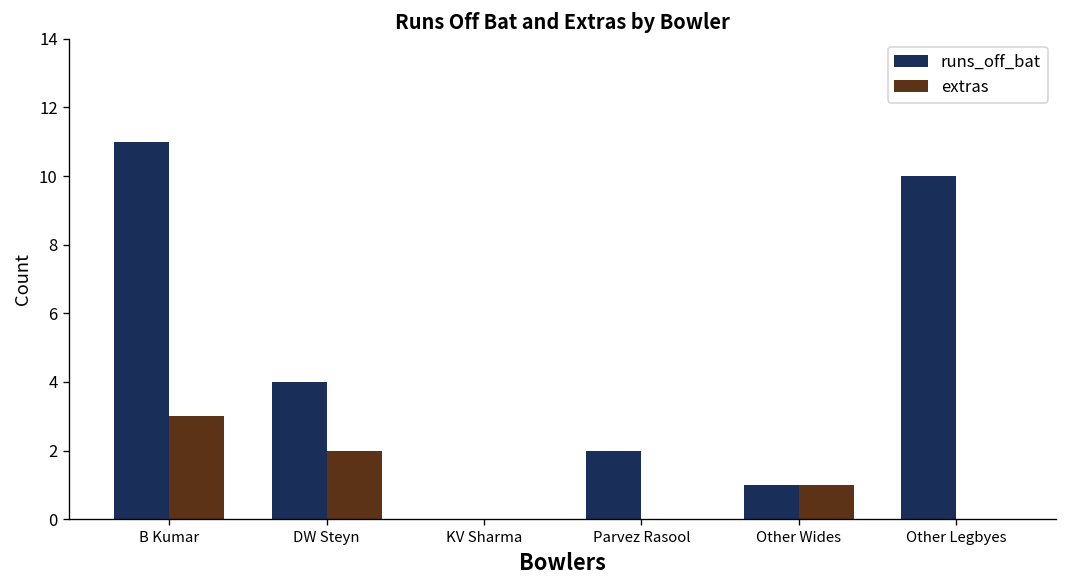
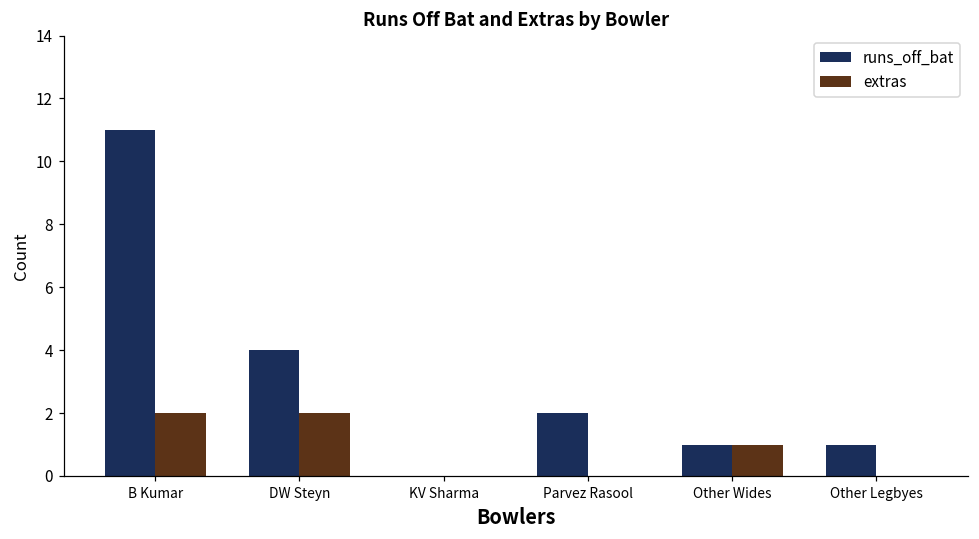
  {
    "runs_off_bat": {
      "B Kumar": 11,
      "DW Steyn": 4,
      "KV Sharma": 0,
      "Parvez Rasool": 2,
      "Other Wides": 1,
-     "Other Legbyes": 10
+     "Other Legbyes": 1
    },
    "extras": {
-     "B Kumar": 3,
+     "B Kumar": 2,
      "DW Steyn": 2,
      "KV Sharma": 0,
      "Parvez Rasool": 0,
      "Other Wides": 1,
      "Other Legbyes": 0
    }
  }
